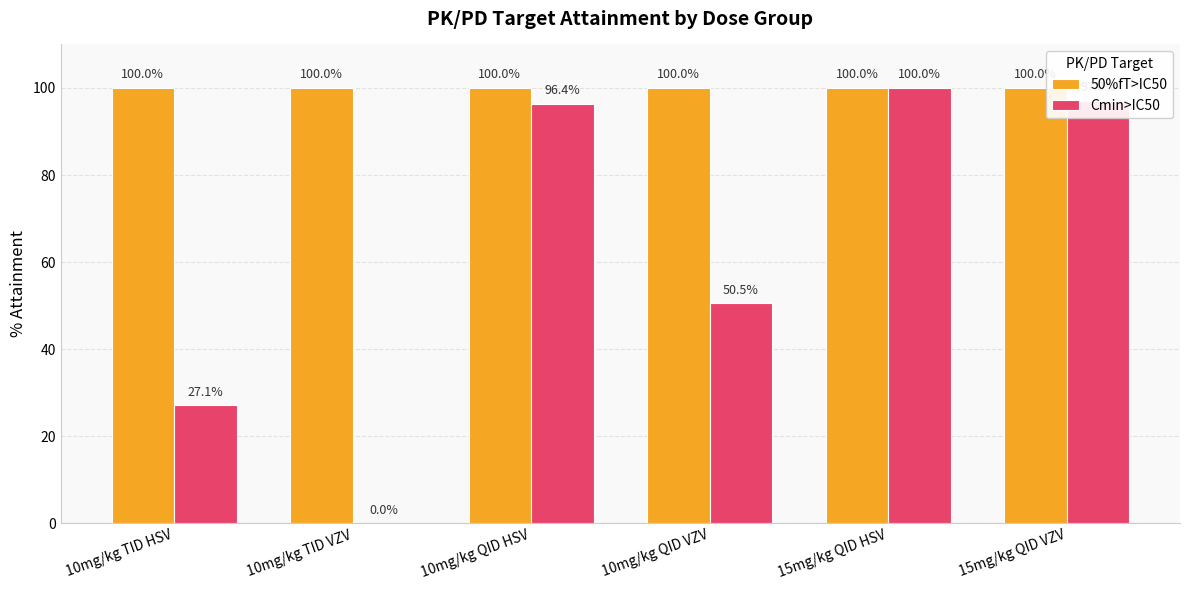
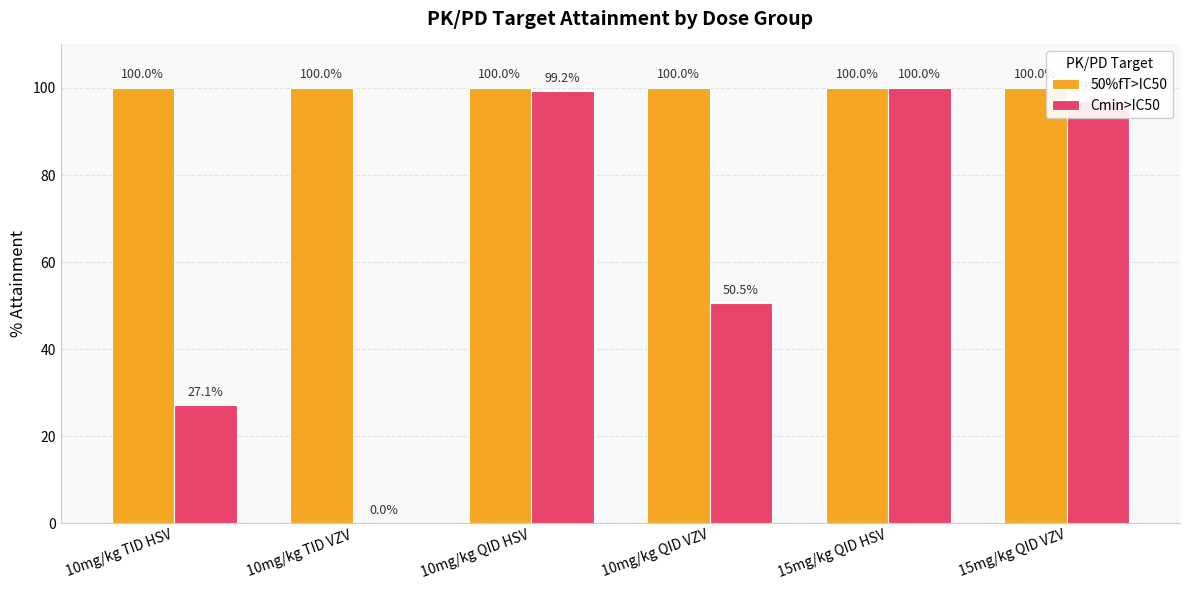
  {
    "50%fT>IC50": {
      "10mg/kg TID HSV": "100.0%",
      "10mg/kg TID VZV": "100.0%",
      "10mg/kg QID HSV": "100.0%",
      "10mg/kg QID VZV": "100.0%",
      "15mg/kg QID HSV": "100.0%"
    },
    "Cmin>IC50": {
      "10mg/kg TID HSV": "27.1%",
      "10mg/kg TID VZV": "0.0%",
-     "10mg/kg QID HSV": "96.4%",
+     "10mg/kg QID HSV": "99.2%",
      "10mg/kg QID VZV": "50.5%",
      "15mg/kg QID HSV": "100.0%"
    }
  }
